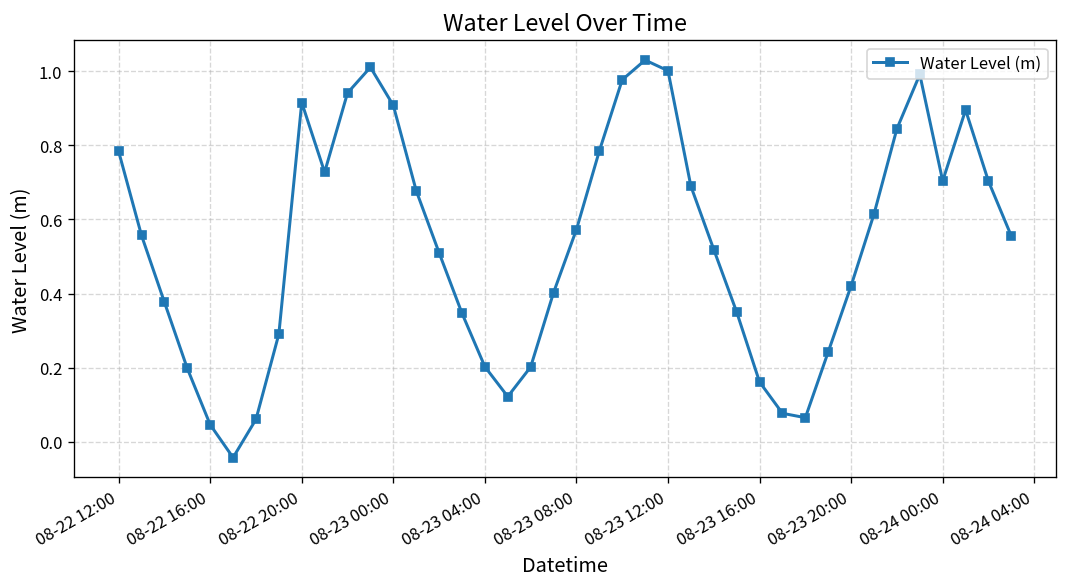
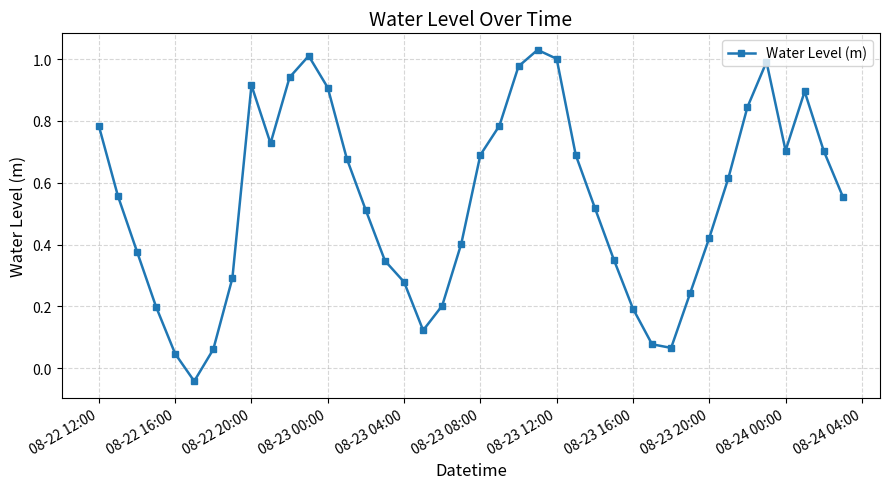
  {
    "08-22 12:00": 0.78,
    "08-22 16:00": 0.05,
    "08-22 20:00": 0.92,
    "08-23 00:00": 0.91,
-   "08-23 04:00": 0.20,
-   "08-23 08:00": 0.57,
+   "08-23 04:00": 0.28,
+   "08-23 08:00": 0.69,
    "08-23 12:00": 1.00,
-   "08-23 16:00": 0.16,
+   "08-23 16:00": 0.19,
    "08-23 20:00": 0.42,
    "08-24 00:00": 0.70
  }
